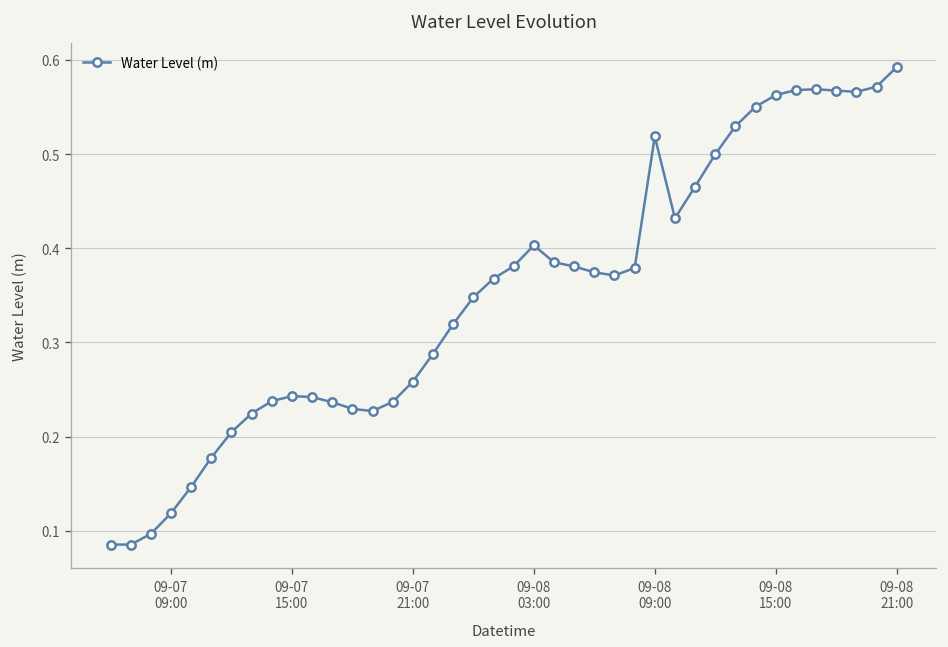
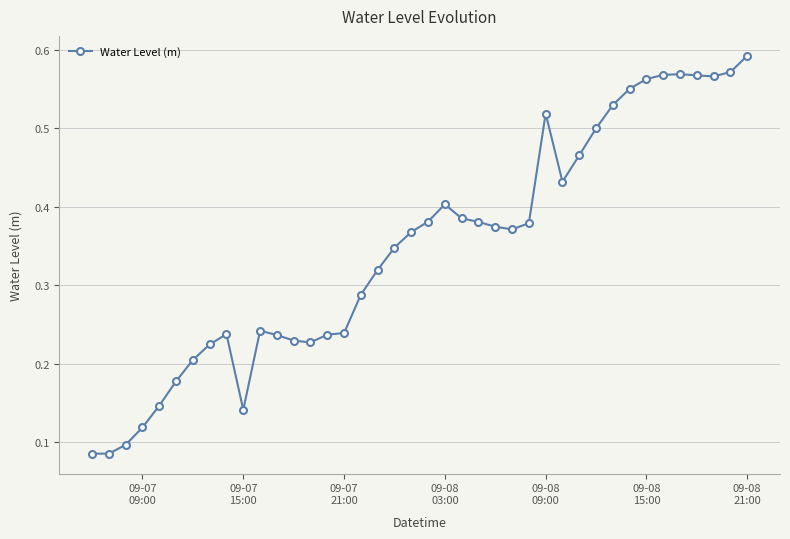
  {
    "09-07 09:00": 0.12,
-   "09-07 15:00": 0.24,
-   "09-07 21:00": 0.26,
+   "09-07 15:00": 0.14,
+   "09-07 21:00": 0.24,
    "09-08 03:00": 0.40,
    "09-08 09:00": 0.52,
    "09-08 15:00": 0.56,
    "09-08 21:00": 0.59
  }
